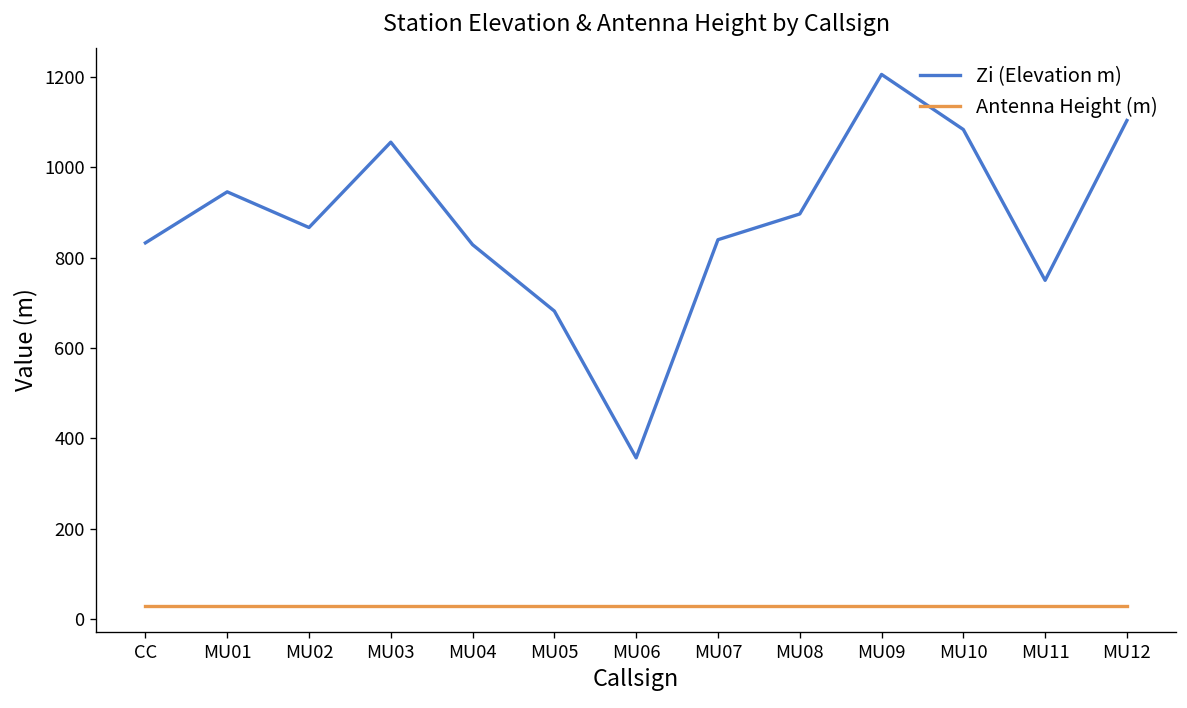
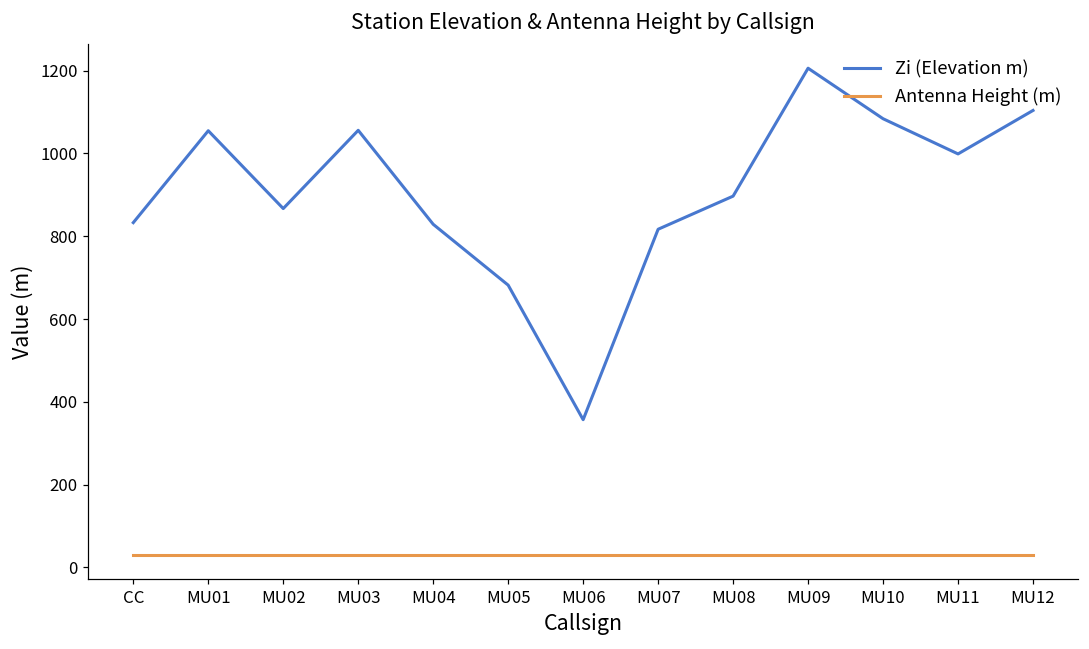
  {
    "Zi (Elevation m)": {
      "CC": 830,
-     "MU01": 950,
+     "MU01": 1060,
      "MU02": 870,
      "MU03": 1060,
      "MU04": 830,
      "MU05": 680,
      "MU06": 360,
-     "MU07": 840,
+     "MU07": 820,
      "MU08": 900,
      "MU09": 1210,
      "MU10": 1080,
-     "MU11": 750,
+     "MU11": 1000,
      "MU12": 1100
    },
    "Antenna Height (m)": {
      "CC": 30,
      "MU01": 30,
      "MU02": 30,
      "MU03": 30,
      "MU04": 30,
      "MU05": 30,
      "MU06": 30,
      "MU07": 30,
      "MU08": 30,
      "MU09": 30,
      "MU10": 30,
      "MU11": 30,
      "MU12": 30
    }
  }
